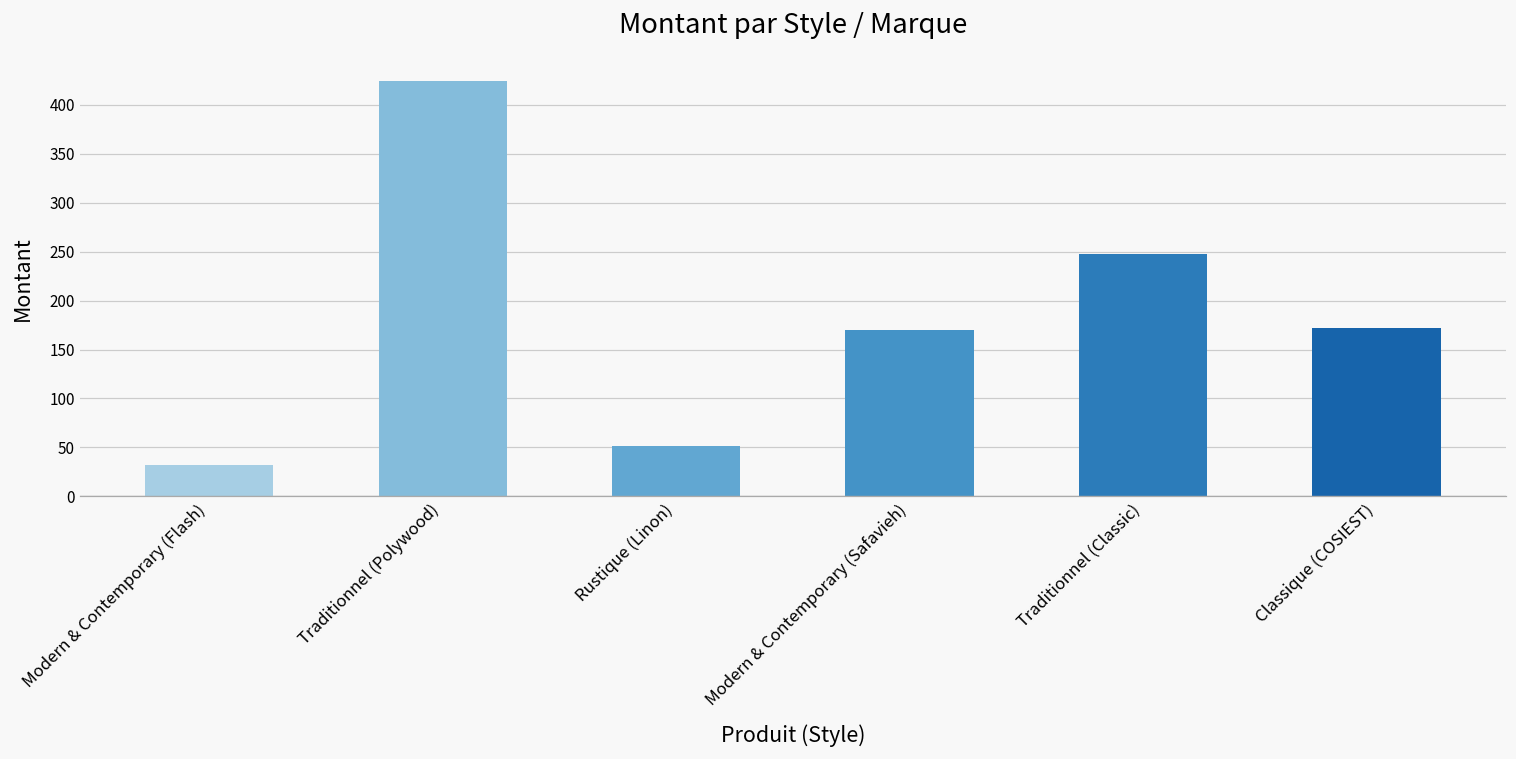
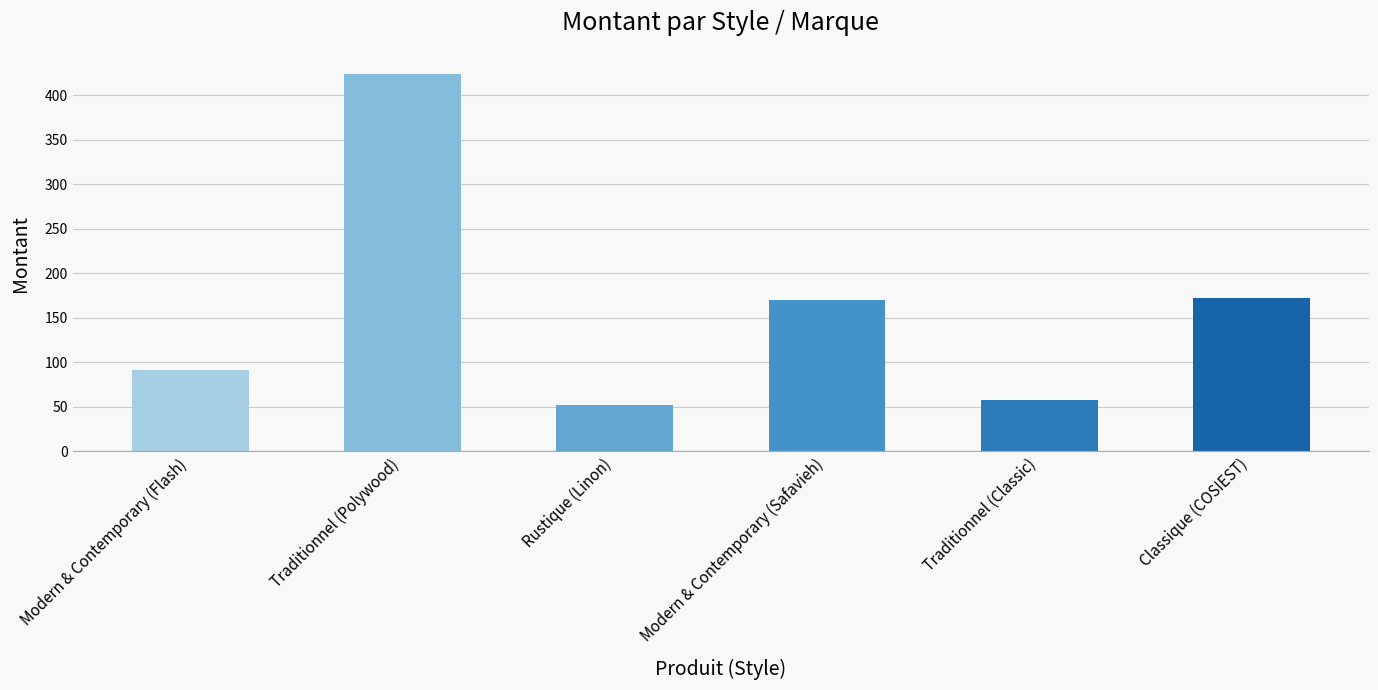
  {
-   "Modern & Contemporary (Flash)": 30,
+   "Modern & Contemporary (Flash)": 90,
    "Traditionnel (Polywood)": 420,
    "Rustique (Linon)": 50,
    "Modern & Contemporary (Safavieh)": 170,
-   "Traditionnel (Classic)": 250,
+   "Traditionnel (Classic)": 60,
    "Classique (COSIEST)": 170
  }
